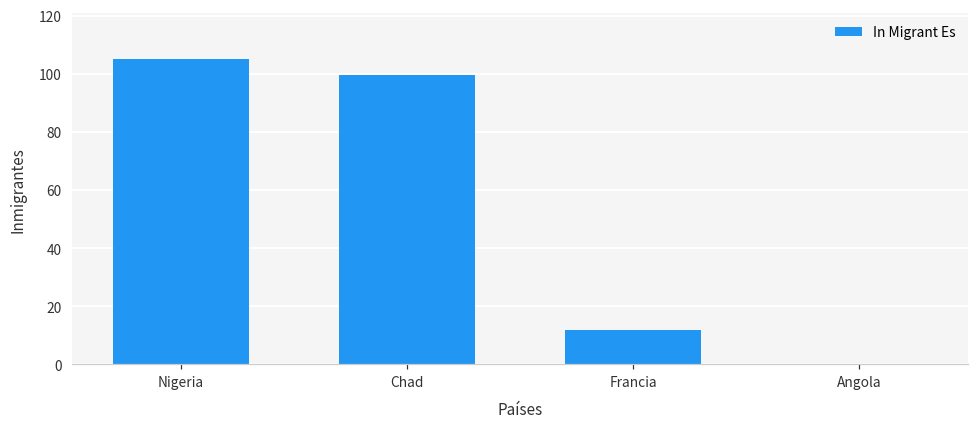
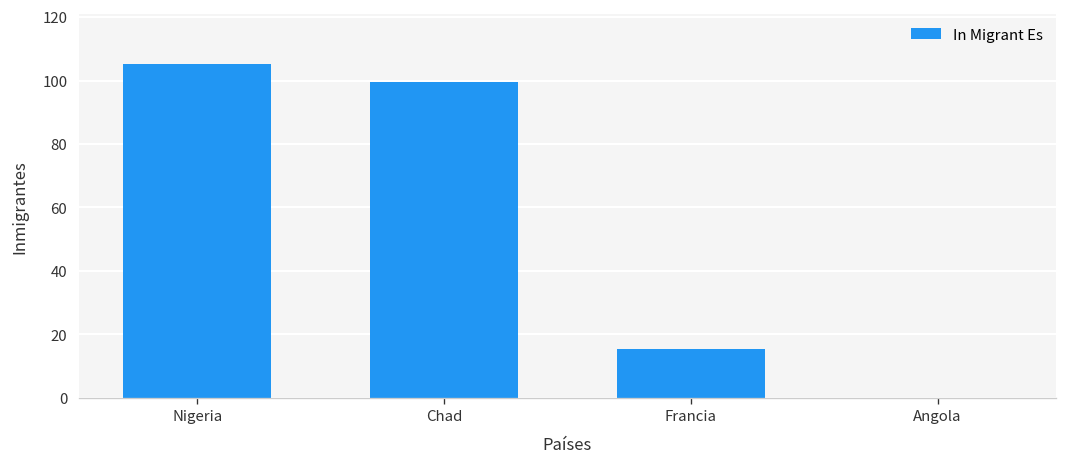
  {
    "Nigeria": 105,
    "Chad": 100,
-   "Francia": 12,
+   "Francia": 15,
    "Angola": 0
  }
